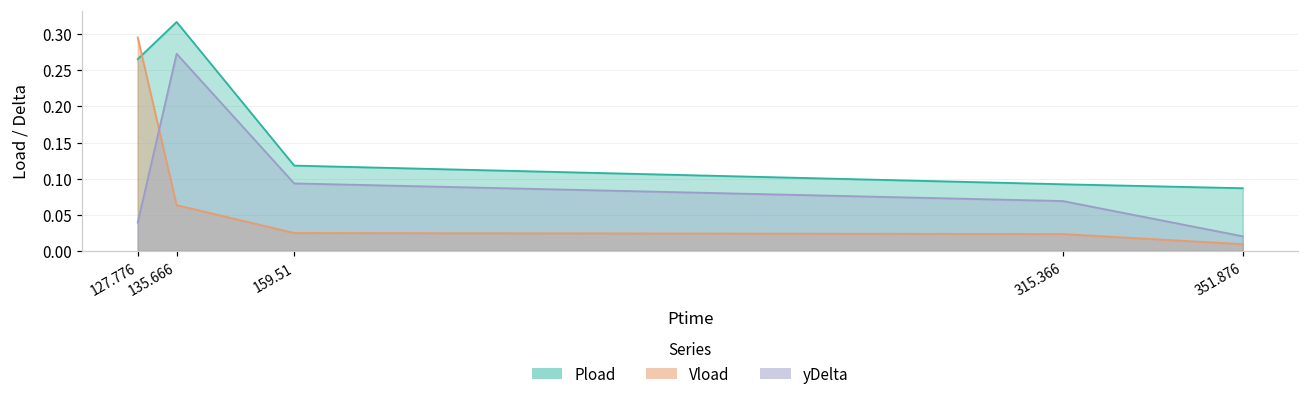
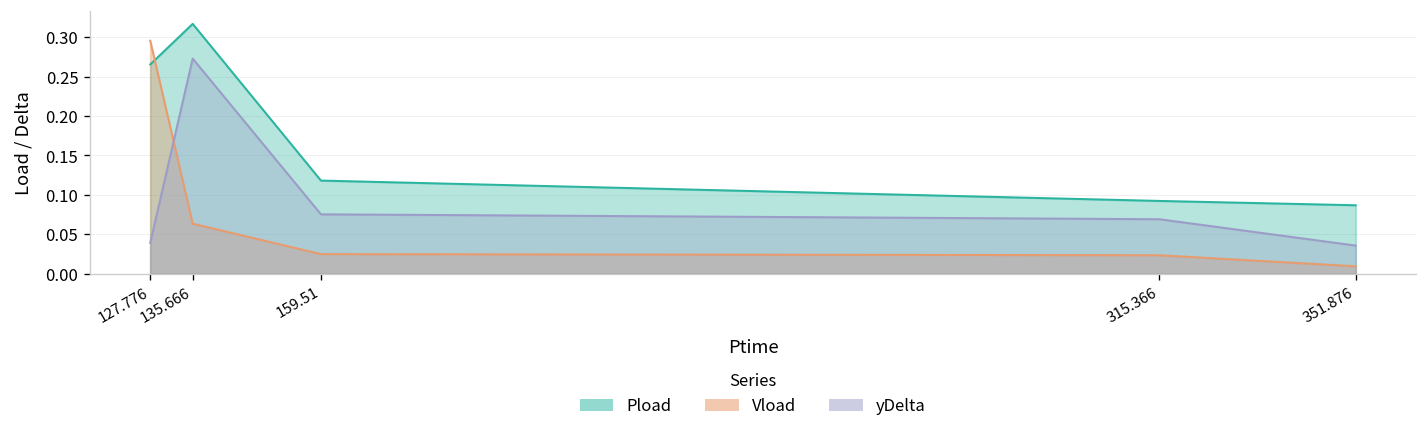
  {
    "Pload": {
      "127.776": 0.27,
      "135.666": 0.32,
      "159.51": 0.12,
      "315.366": 0.09,
      "351.876": 0.09
    },
    "Vload": {
      "127.776": 0.30,
      "135.666": 0.06,
      "159.51": 0.02,
      "315.366": 0.02,
      "351.876": 0.01
    },
    "yDelta": {
      "127.776": 0.04,
      "135.666": 0.27,
-     "159.51": 0.09,
+     "159.51": 0.08,
      "315.366": 0.07,
-     "351.876": 0.02
+     "351.876": 0.04
    }
  }
